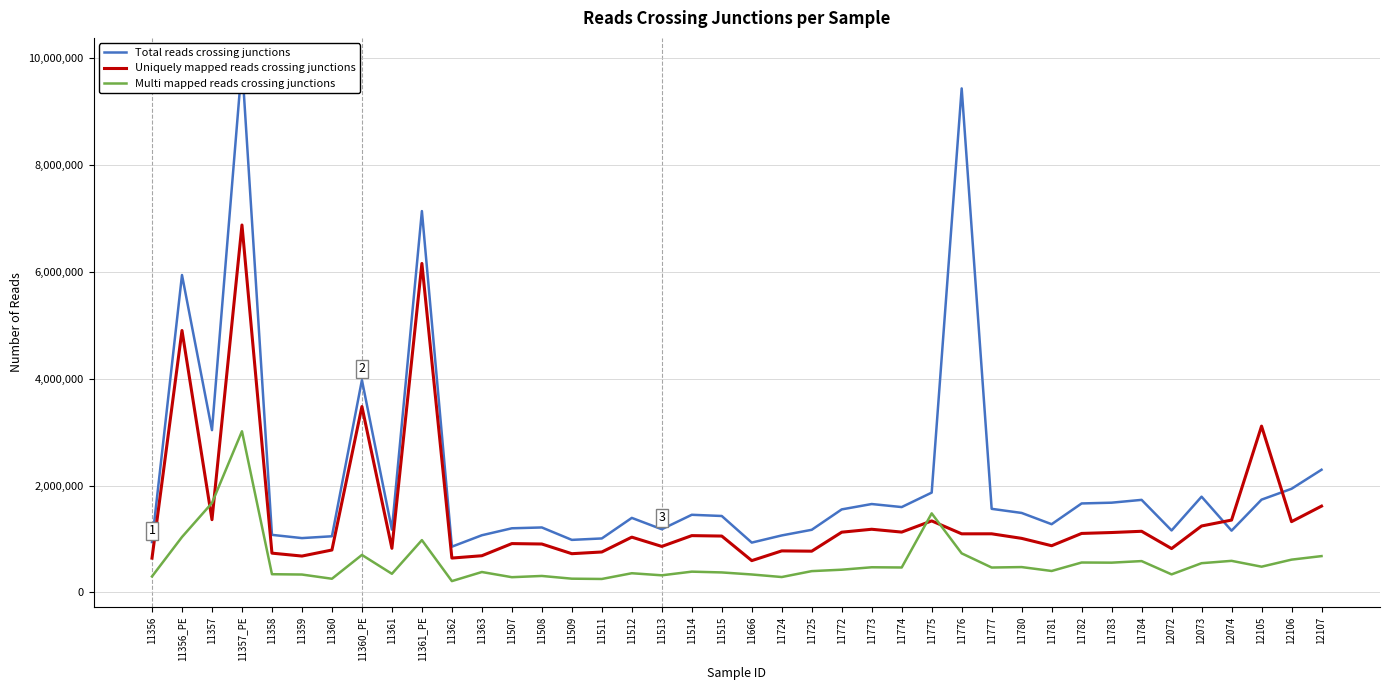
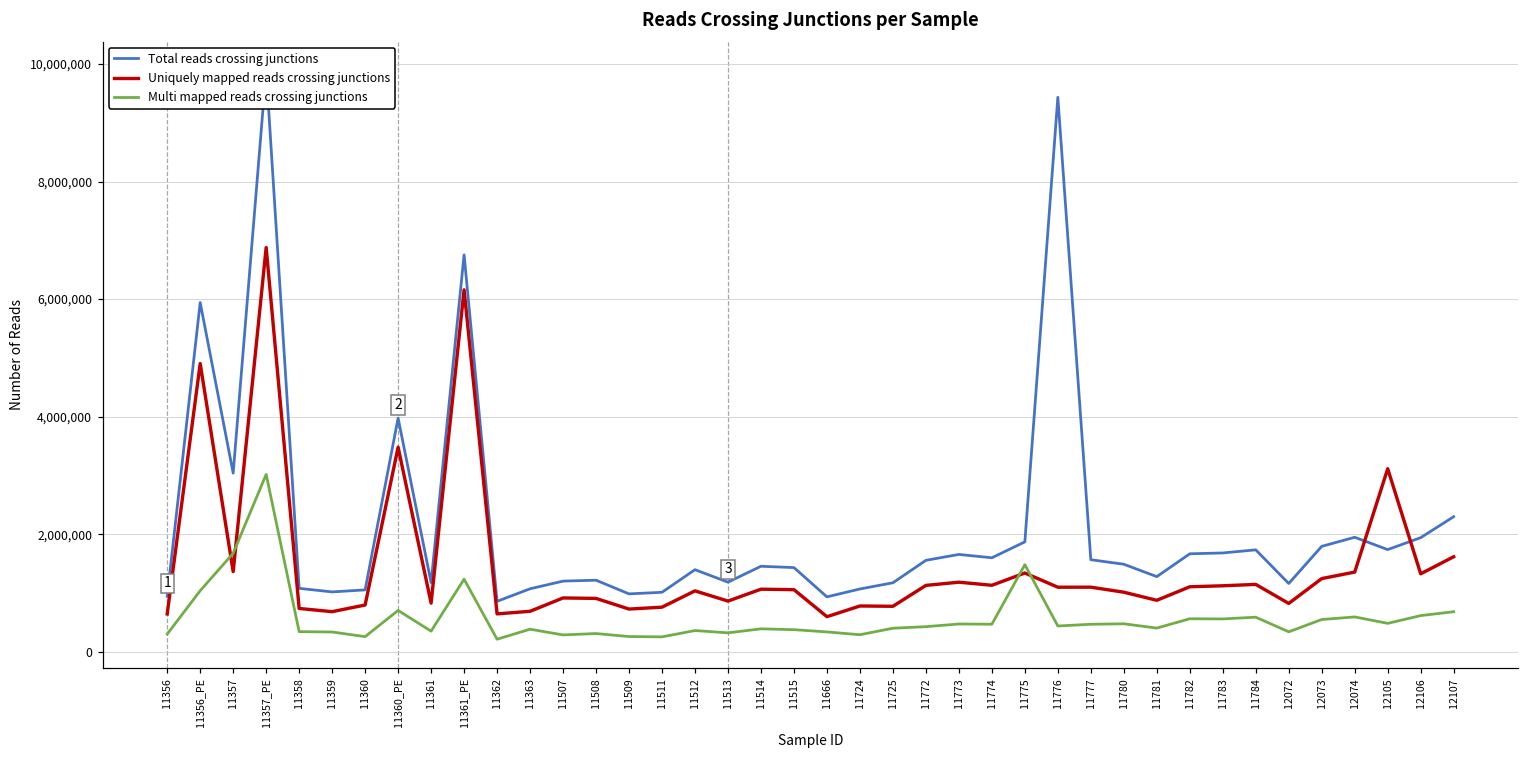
  {
    "Total reads crossing junctions": {
      "11356_PE": "5,900,000",
      "11357": "3,000,000",
      "11358": "1,100,000",
      "11359": "1,000,000",
      "11360": "1,100,000",
      "11361": "1,200,000",
-     "11361_PE": "7,100,000",
+     "11361_PE": "6,800,000",
      "11362": "900,000",
      "11363": "1,100,000",
      "11507": "1,200,000",
      "11508": "1,200,000",
      "11509": "1,000,000",
      "11511": "1,000,000",
      "11512": "1,400,000",
      "11514": "1,500,000",
      "11515": "1,400,000",
      "11666": "900,000",
      "11724": "1,100,000",
      "11725": "1,200,000",
      "11772": "1,600,000",
      "11773": "1,700,000",
      "11774": "1,600,000",
      "11775": "1,900,000",
      "11776": "9,400,000",
      "11777": "1,600,000",
      "11780": "1,500,000",
      "11781": "1,300,000",
      "11782": "1,700,000",
      "11783": "1,700,000",
      "11784": "1,700,000",
      "12072": "1,200,000",
      "12073": "1,800,000",
-     "12074": "1,200,000",
+     "12074": "1,900,000",
      "12105": "1,700,000",
      "12106": "1,900,000",
      "12107": "2,300,000"
    },
    "Uniquely mapped reads crossing junctions": {
      "11356": "600,000",
      "11356_PE": "4,900,000",
      "11357": "1,400,000",
      "11357_PE": "6,900,000",
      "11358": "700,000",
      "11359": "700,000",
      "11360": "800,000",
      "11360_PE": "3,500,000",
      "11361": "800,000",
      "11361_PE": "6,200,000",
      "11362": "600,000",
      "11363": "700,000",
      "11507": "900,000",
      "11508": "900,000",
      "11509": "700,000",
      "11511": "800,000",
      "11512": "1,000,000",
      "11513": "900,000",
      "11514": "1,100,000",
      "11515": "1,100,000",
      "11666": "600,000",
      "11724": "800,000",
      "11725": "800,000",
      "11772": "1,100,000",
      "11773": "1,200,000",
      "11774": "1,100,000",
      "11775": "1,300,000",
      "11776": "1,100,000",
      "11777": "1,100,000",
      "11780": "1,000,000",
      "11781": "900,000",
      "11782": "1,100,000",
      "11783": "1,100,000",
      "11784": "1,100,000",
      "12072": "800,000",
      "12073": "1,200,000",
      "12074": "1,400,000",
      "12105": "3,100,000",
      "12106": "1,300,000",
      "12107": "1,600,000"
    },
    "Multi mapped reads crossing junctions": {
      "11356": "300,000",
      "11356_PE": "1,000,000",
      "11357": "1,700,000",
      "11357_PE": "3,000,000",
      "11358": "300,000",
      "11359": "300,000",
      "11360": "300,000",
      "11360_PE": "700,000",
      "11361": "400,000",
-     "11361_PE": "1,000,000",
+     "11361_PE": "1,200,000",
      "11362": "200,000",
      "11363": "400,000",
      "11507": "300,000",
      "11508": "300,000",
      "11509": "300,000",
      "11511": "300,000",
      "11512": "400,000",
      "11513": "300,000",
      "11514": "400,000",
      "11515": "400,000",
      "11666": "300,000",
      "11724": "300,000",
      "11725": "400,000",
      "11772": "400,000",
      "11773": "500,000",
      "11774": "500,000",
      "11775": "1,500,000",
-     "11776": "700,000",
+     "11776": "400,000",
      "11777": "500,000",
      "11780": "500,000",
      "11781": "400,000",
      "11782": "600,000",
      "11783": "600,000",
      "11784": "600,000",
      "12072": "300,000",
      "12073": "500,000",
      "12074": "600,000",
      "12105": "500,000",
      "12106": "600,000",
      "12107": "700,000"
    }
  }
